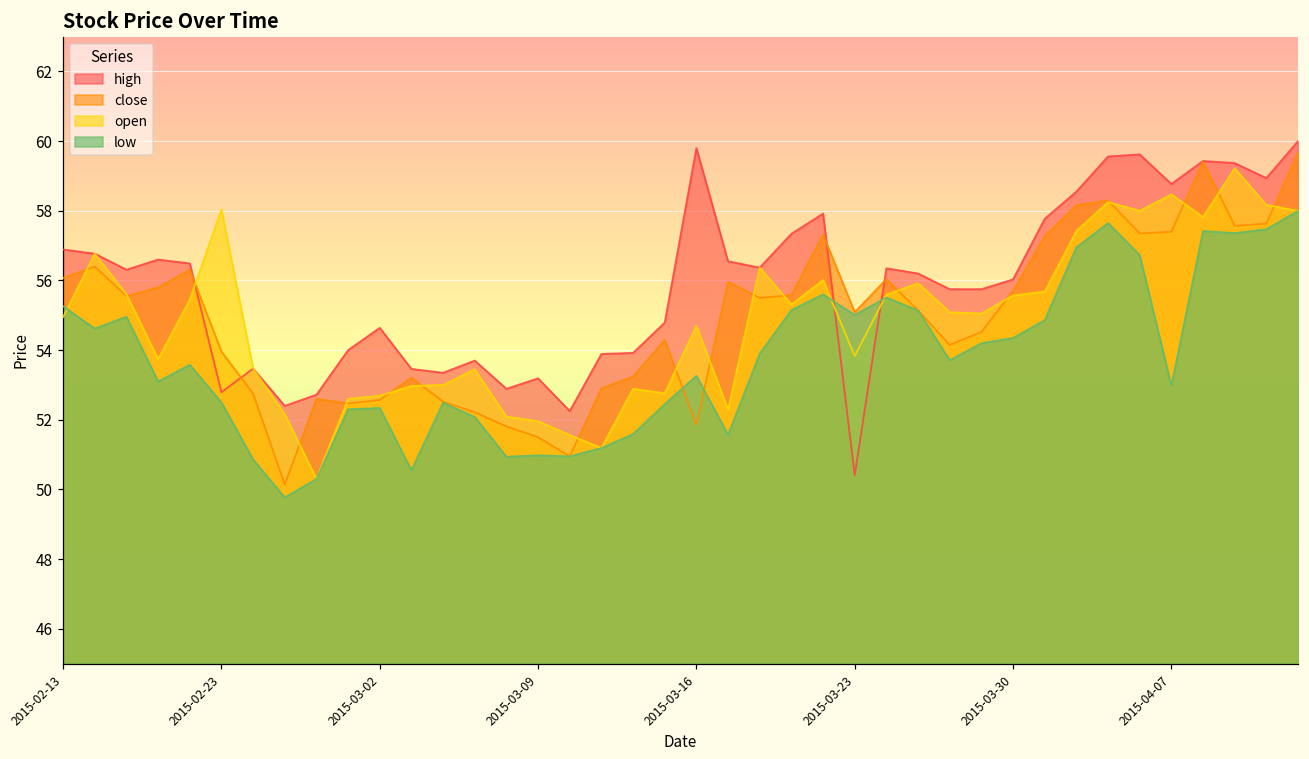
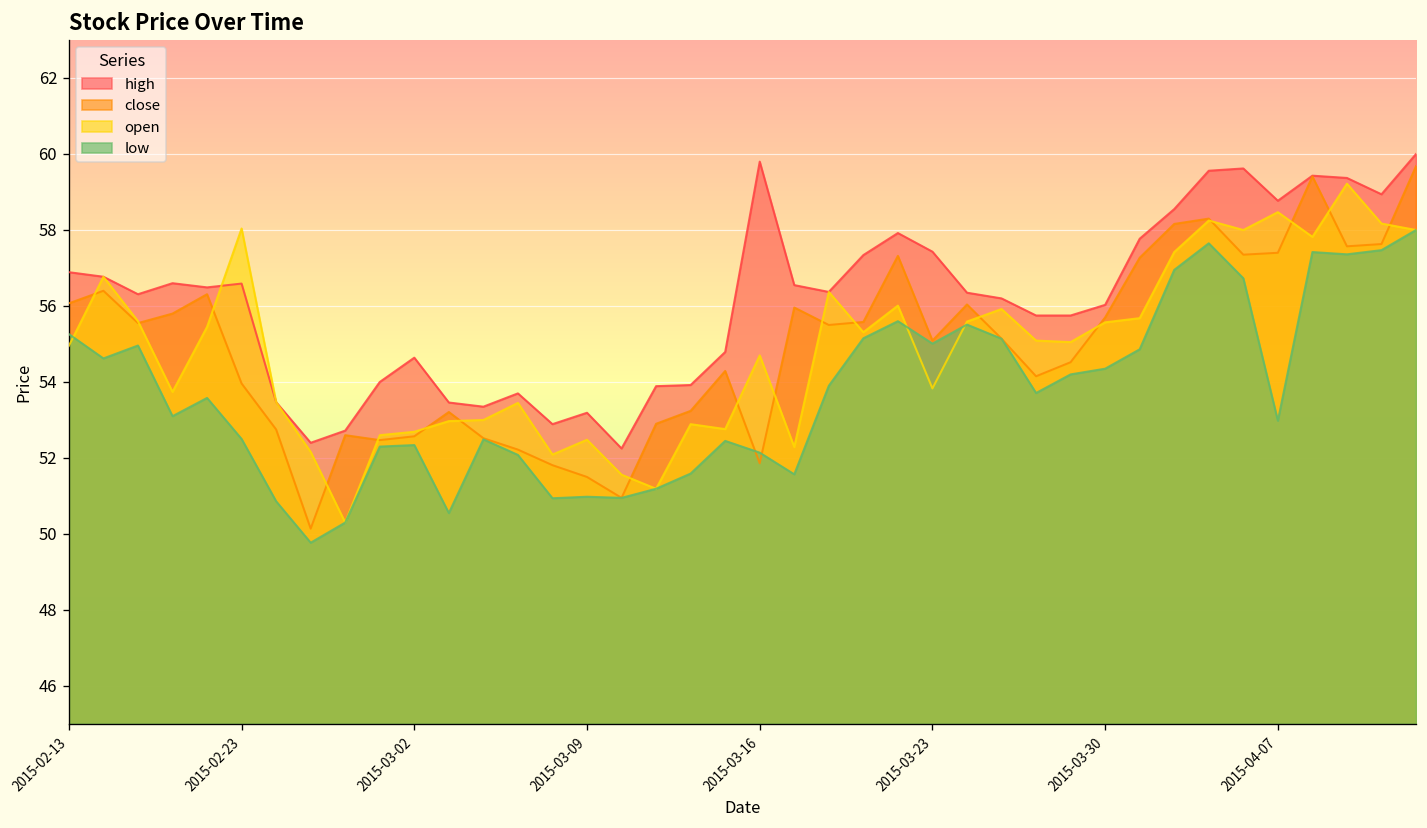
  {
    "high": {
      "2015-02-13": 56.9,
-     "2015-02-23": 52.8,
+     "2015-02-23": 56.6,
      "2015-03-02": 54.6,
      "2015-03-09": 53.2,
      "2015-03-16": 59.8,
-     "2015-03-23": 50.4,
+     "2015-03-23": 57.4,
      "2015-03-30": 56.0,
      "2015-04-07": 58.8
    },
    "close": {
      "2015-02-13": 56.1,
      "2015-02-23": 54.0,
      "2015-03-02": 52.6,
      "2015-03-09": 51.5,
      "2015-03-16": 51.9,
      "2015-03-30": 55.7,
      "2015-04-07": 57.4
    },
    "open": {
      "2015-02-13": 55.0,
      "2015-02-23": 58.0,
      "2015-03-02": 52.7,
-     "2015-03-09": 52.0,
+     "2015-03-09": 52.5,
      "2015-03-16": 54.7,
      "2015-03-23": 53.8,
      "2015-03-30": 55.6,
      "2015-04-07": 58.5
    },
    "low": {
      "2015-02-13": 55.3,
      "2015-02-23": 52.5,
      "2015-03-02": 52.3,
      "2015-03-09": 51.0,
-     "2015-03-16": 53.3,
+     "2015-03-16": 52.1,
      "2015-03-30": 54.4,
      "2015-04-07": 53.0
    }
  }
